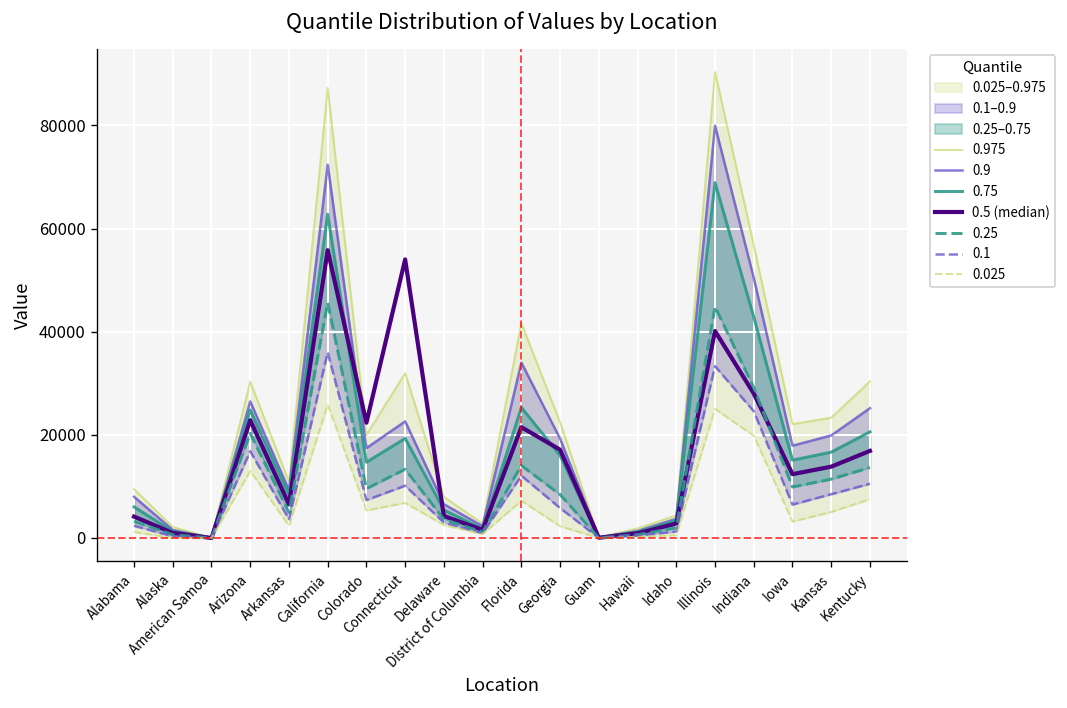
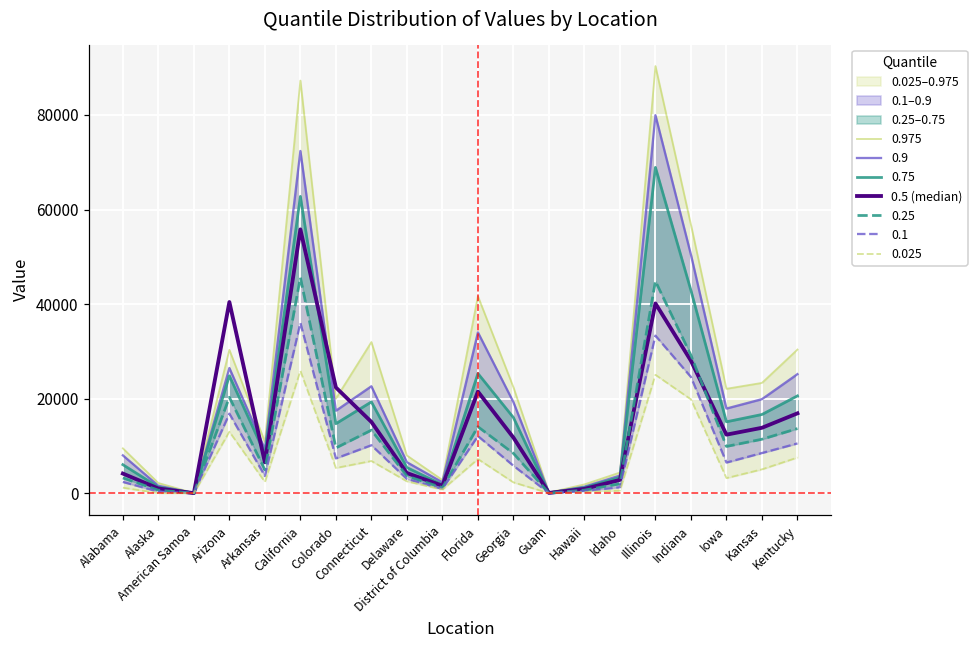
  {
    "0.5 (median)": {
      "Alabama": 4000,
-     "Arizona": 23000,
+     "Arizona": 40000,
      "Arkansas": 7000,
      "California": 56000,
      "Colorado": 22000,
-     "Connecticut": 54000,
+     "Connecticut": 15000,
      "Delaware": 4000,
      "Florida": 21000,
-     "Georgia": 17000,
+     "Georgia": 12000,
      "Illinois": 40000,
      "Indiana": 28000,
      "Iowa": 12000,
      "Kansas": 14000,
      "Kentucky": 17000
    }
  }
